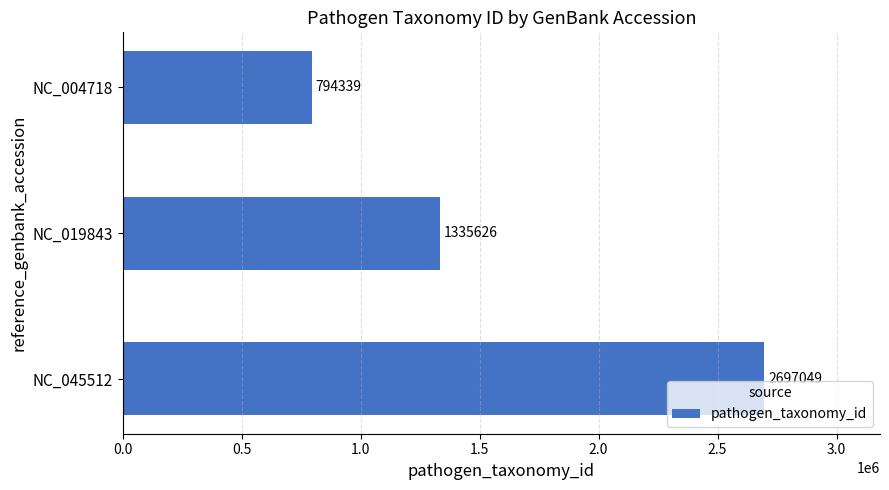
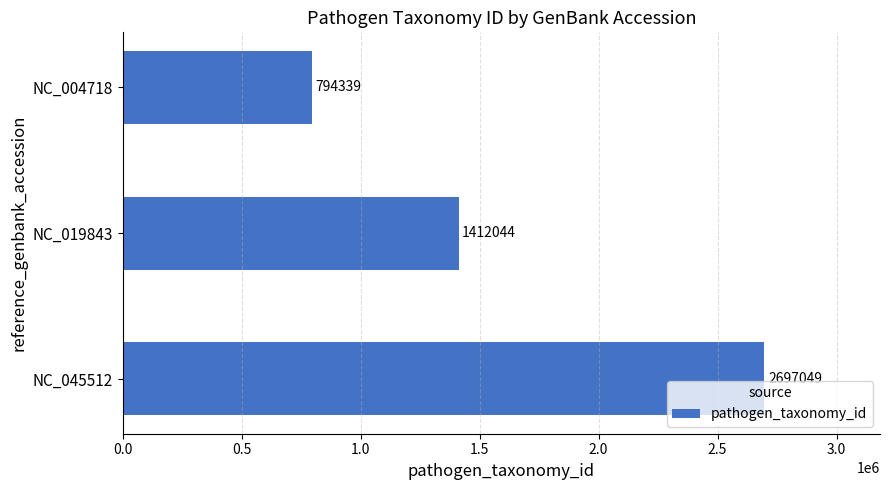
  {
    "NC_004718": 794339,
-   "NC_019843": 1335626
+   "NC_019843": 1412044
  }
